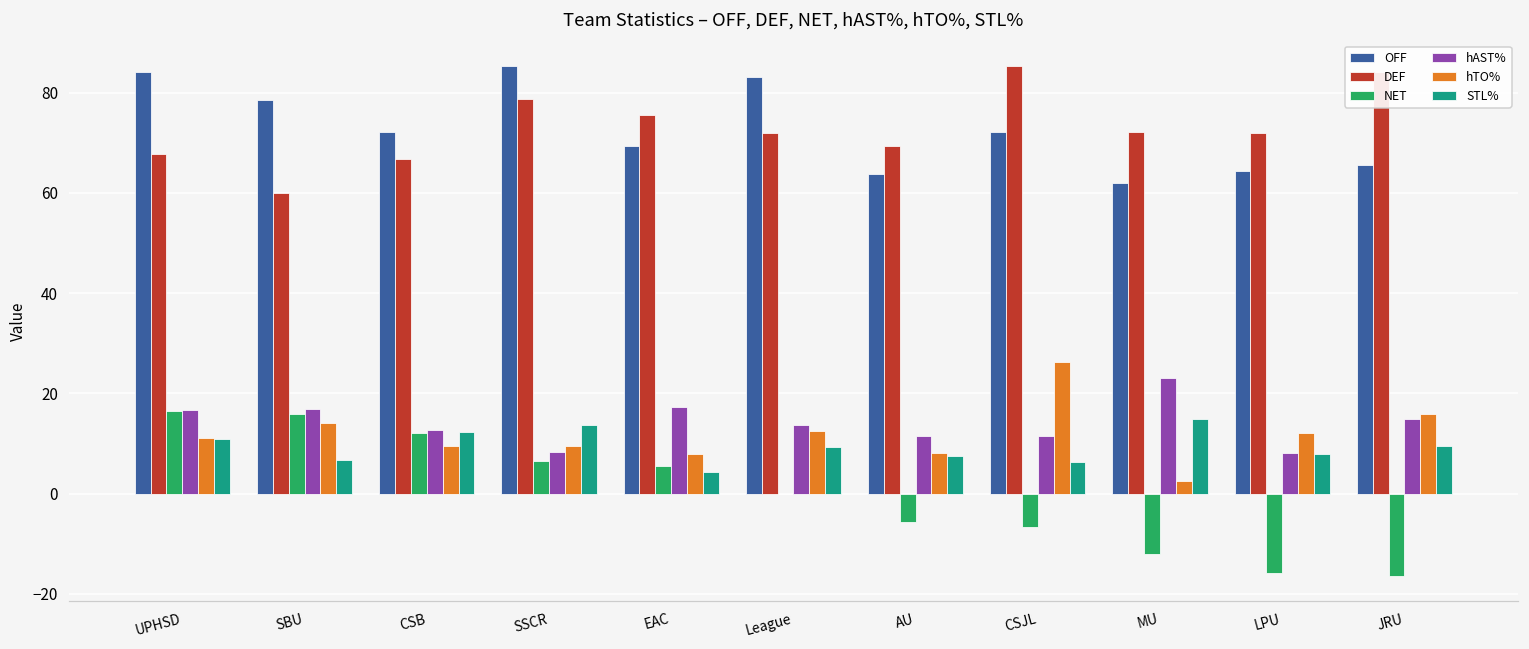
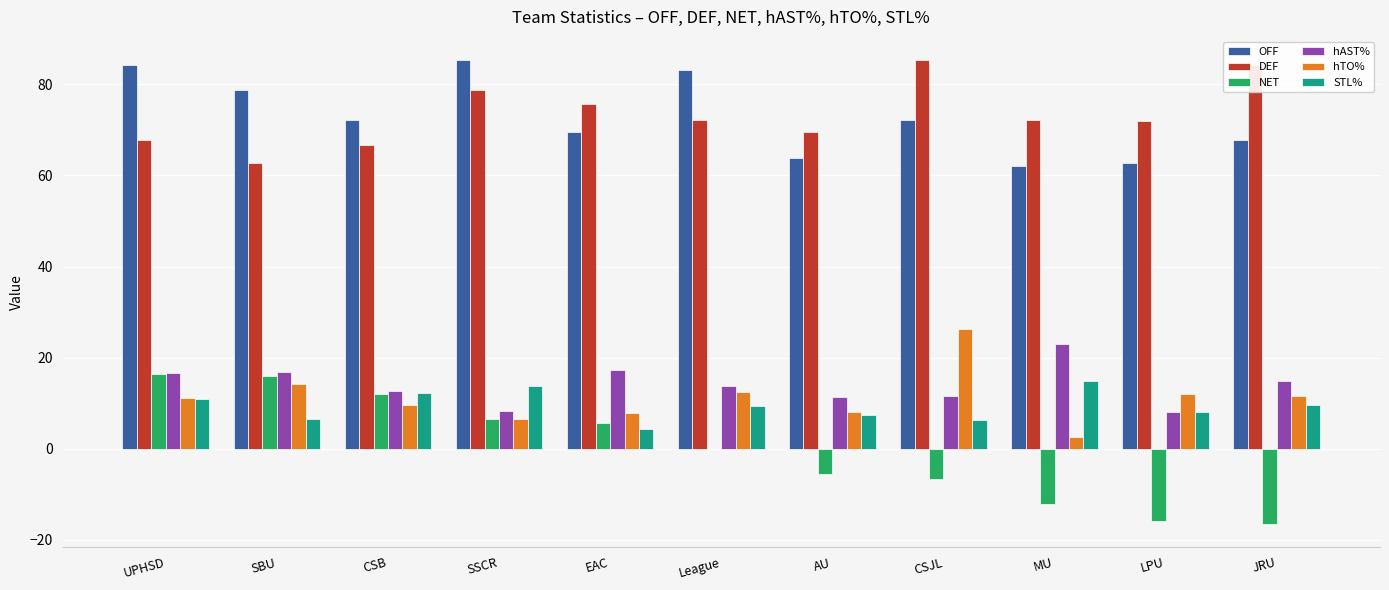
  {
    "OFF": {
      "UPHSD": 84,
      "SBU": 79,
      "CSB": 72,
      "SSCR": 85,
      "EAC": 69,
      "League": 83,
      "AU": 64,
      "CSJL": 72,
      "MU": 62,
-     "LPU": 64,
-     "JRU": 65
+     "LPU": 63,
+     "JRU": 68
    },
    "DEF": {
      "UPHSD": 68,
-     "SBU": 60,
+     "SBU": 63,
      "CSB": 67,
      "SSCR": 79,
      "EAC": 76,
      "League": 72,
      "AU": 69,
      "CSJL": 85,
      "MU": 72,
      "LPU": 72
    },
    "hAST%": {
      "UPHSD": 17,
      "SBU": 17,
      "CSB": 13,
      "SSCR": 8,
      "EAC": 17,
      "League": 14,
      "AU": 11,
      "CSJL": 12,
      "MU": 23,
      "LPU": 8,
      "JRU": 15
    },
    "hTO%": {
      "UPHSD": 11,
      "SBU": 14,
      "CSB": 10,
-     "SSCR": 9,
+     "SSCR": 7,
      "EAC": 8,
      "League": 13,
      "AU": 8,
      "CSJL": 26,
      "MU": 3,
      "LPU": 12,
-     "JRU": 16
+     "JRU": 12
    }
  }
